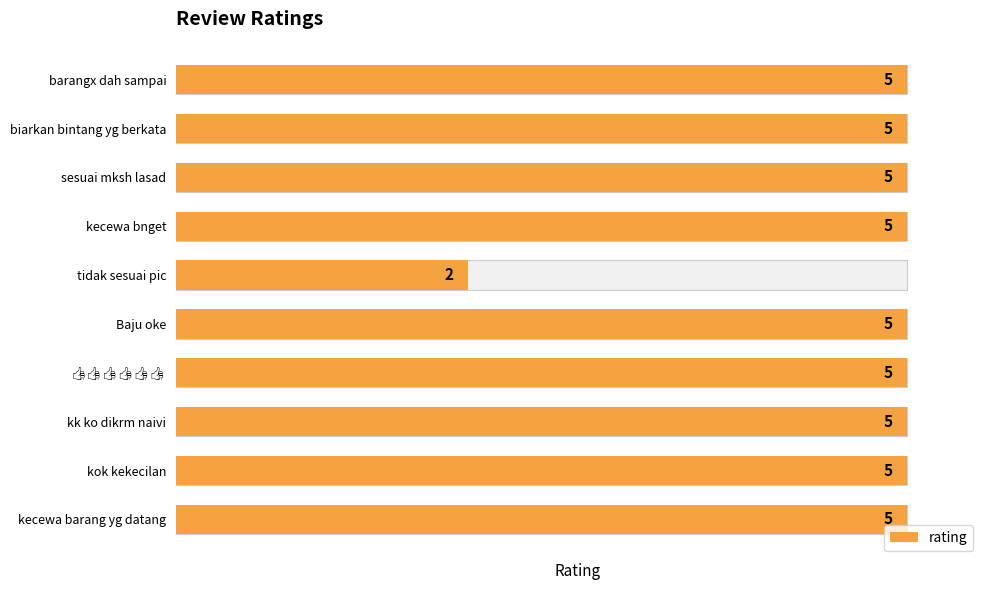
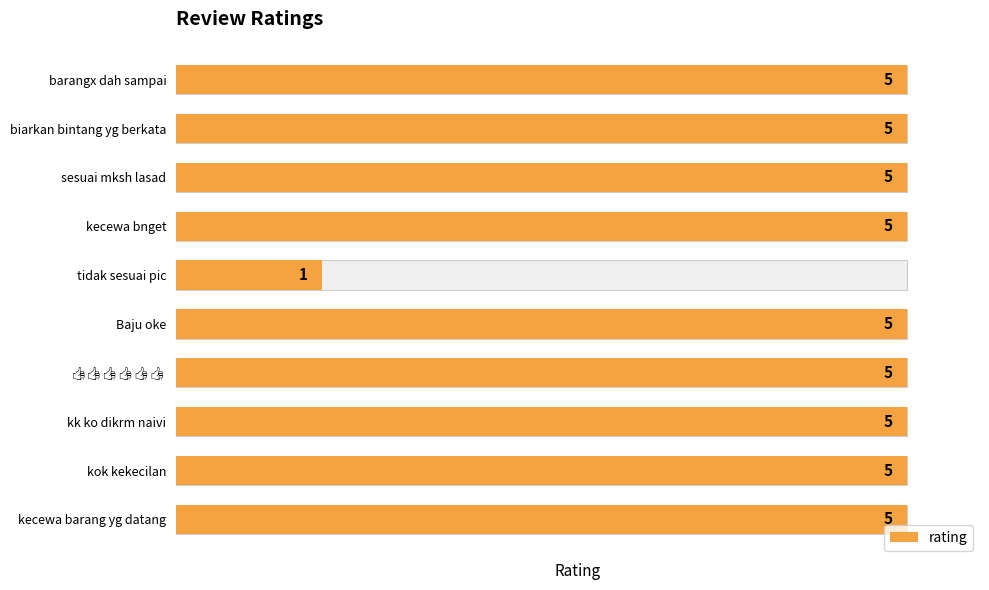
  {
    "rating": {
      "barangx dah sampai": 5,
      "biarkan bintang yg berkata": 5,
      "sesuai mksh lasad": 5,
      "kecewa bnget": 5,
-     "tidak sesuai pic": 2,
+     "tidak sesuai pic": 1,
      "Baju oke": 5,
      "👍👍👍👍👍👍": 5,
      "kk ko dikrm naivi": 5,
      "kok kekecilan": 5
    }
  }
